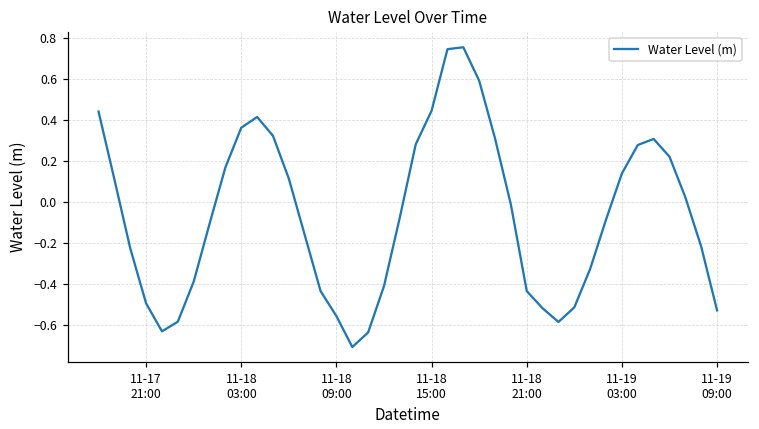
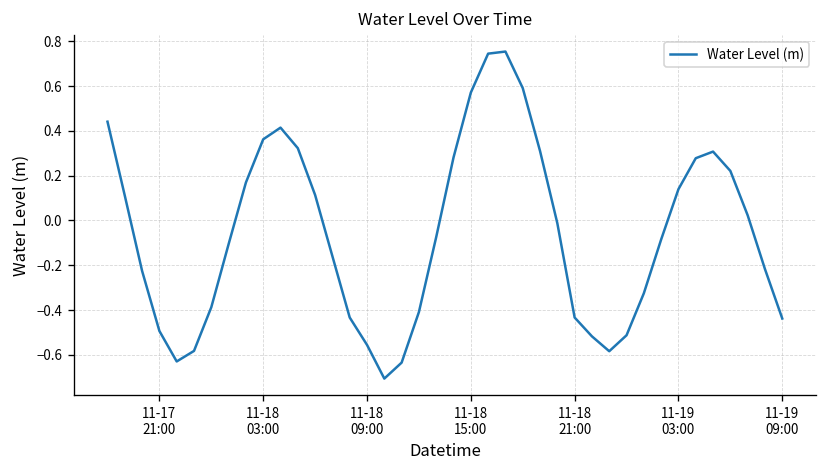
  {
    "11-17 21:00": -0.49,
    "11-18 03:00": 0.36,
    "11-18 09:00": -0.56,
-   "11-18 15:00": 0.45,
+   "11-18 15:00": 0.57,
    "11-18 21:00": -0.43,
    "11-19 03:00": 0.14,
-   "11-19 09:00": -0.53
+   "11-19 09:00": -0.44
  }
